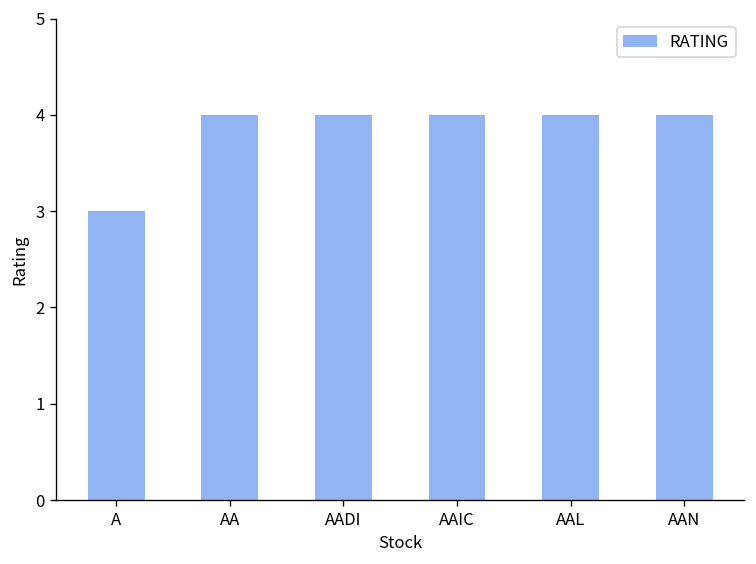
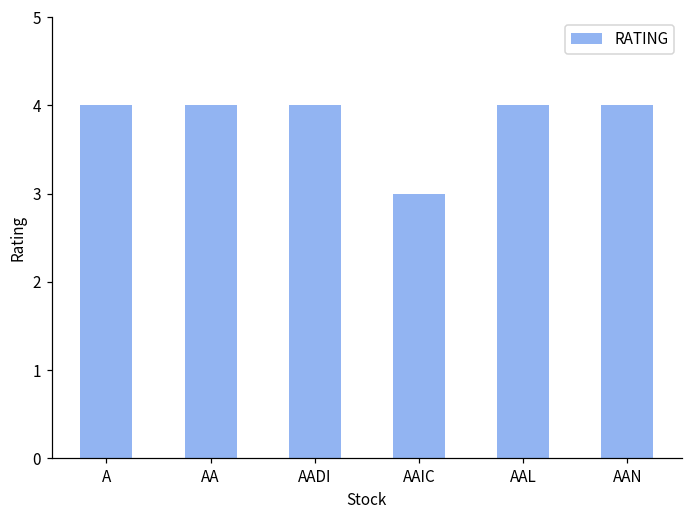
  {
-   "A": 3,
+   "A": 4,
    "AA": 4,
    "AADI": 4,
-   "AAIC": 4,
+   "AAIC": 3,
    "AAL": 4,
    "AAN": 4
  }
